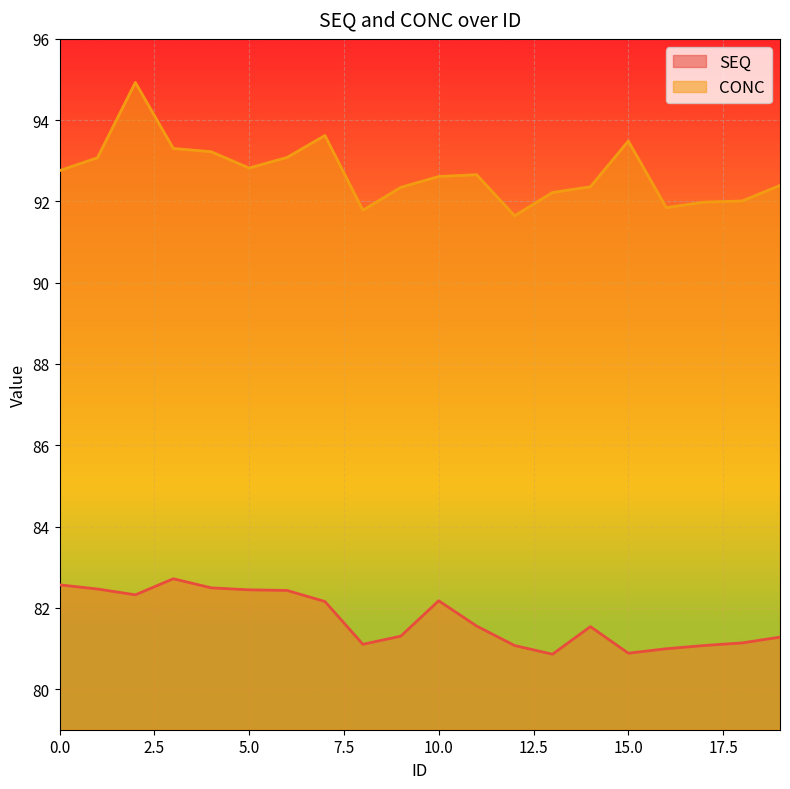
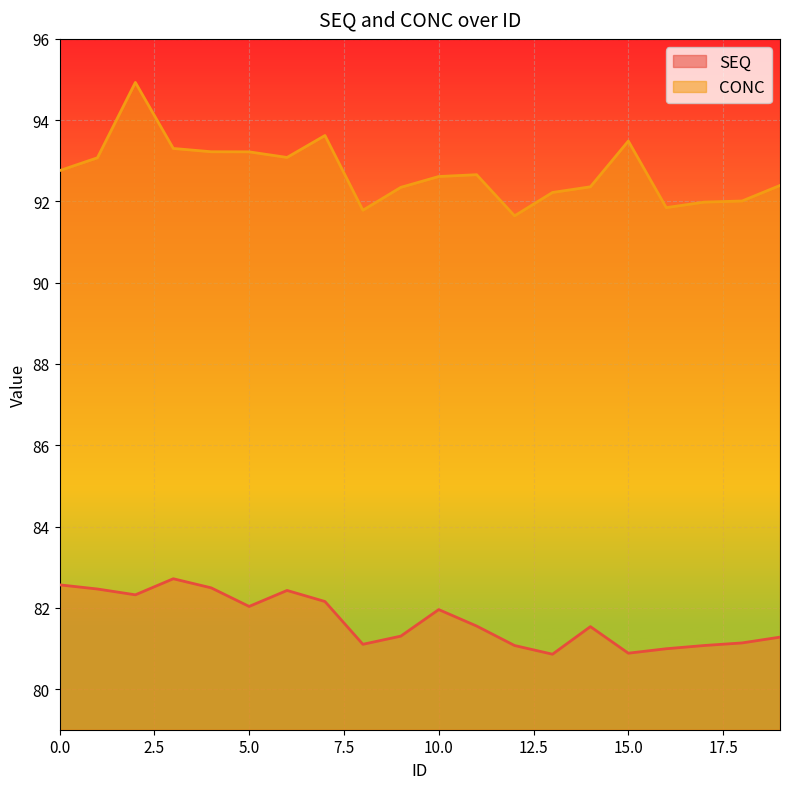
  {
    "SEQ": {
      "0.0": 82.6,
-     "5.0": 82.4,
-     "10.0": 82.2,
+     "5.0": 82.0,
+     "10.0": 82.0,
      "15.0": 80.9
    },
    "CONC": {
      "0.0": 92.8,
-     "5.0": 92.8,
+     "5.0": 93.2,
      "10.0": 92.6,
      "15.0": 93.5
    }
  }
